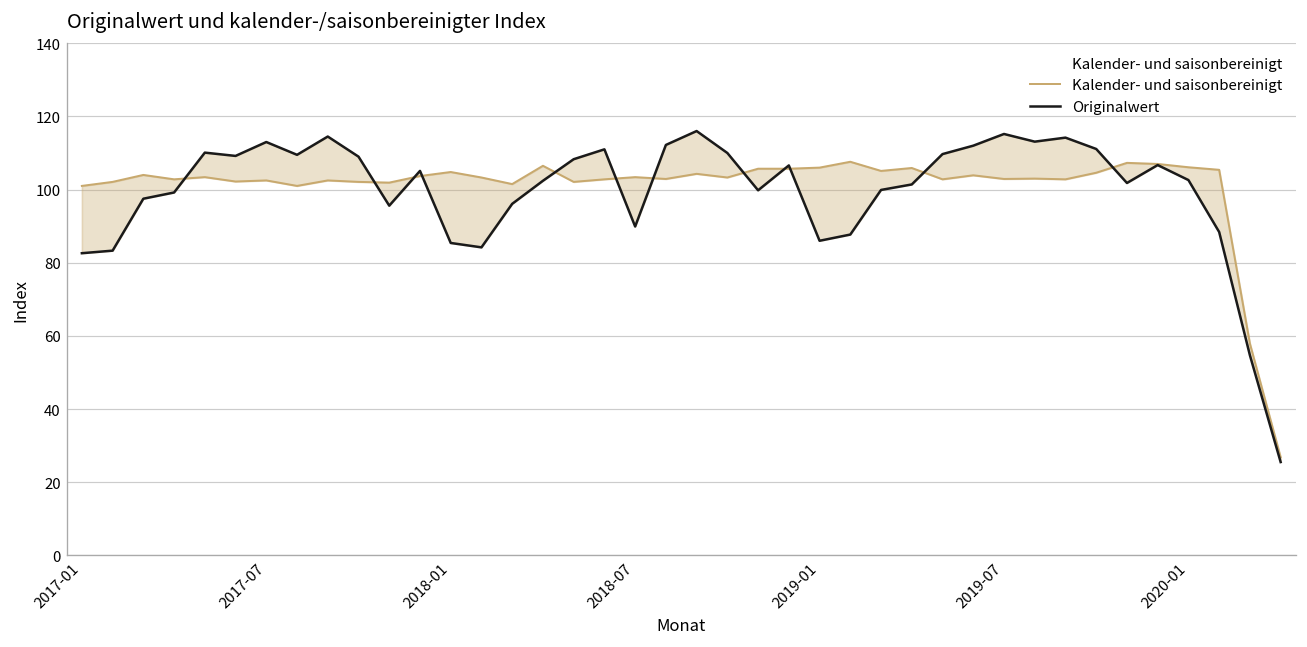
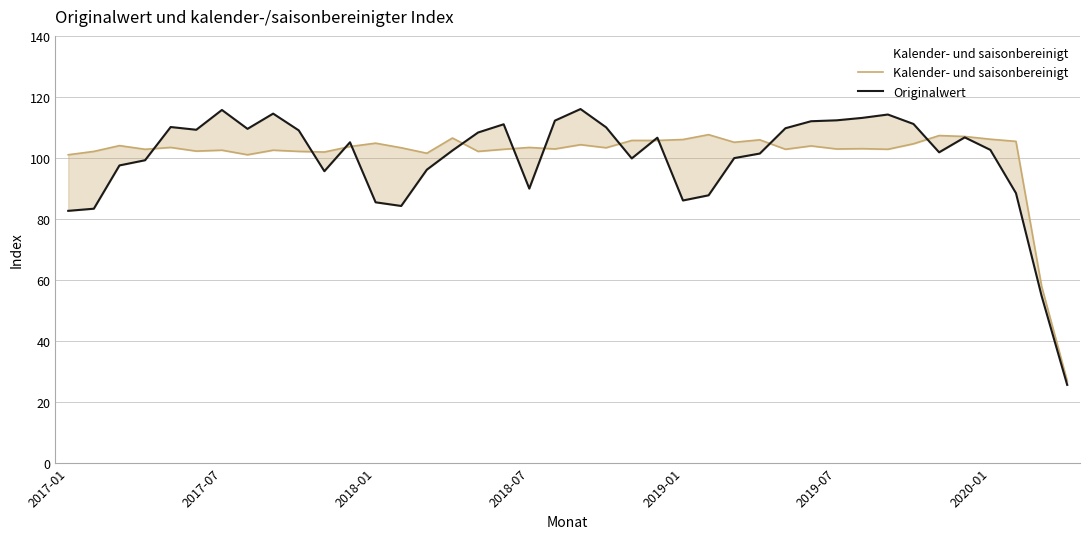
  {
    "Originalwert": {
      "2017-01": 83,
-     "2017-07": 113,
+     "2017-07": 116,
      "2018-01": 85,
      "2018-07": 90,
      "2019-01": 86,
-     "2019-07": 115,
+     "2019-07": 112,
      "2020-01": 103
    }
  }
